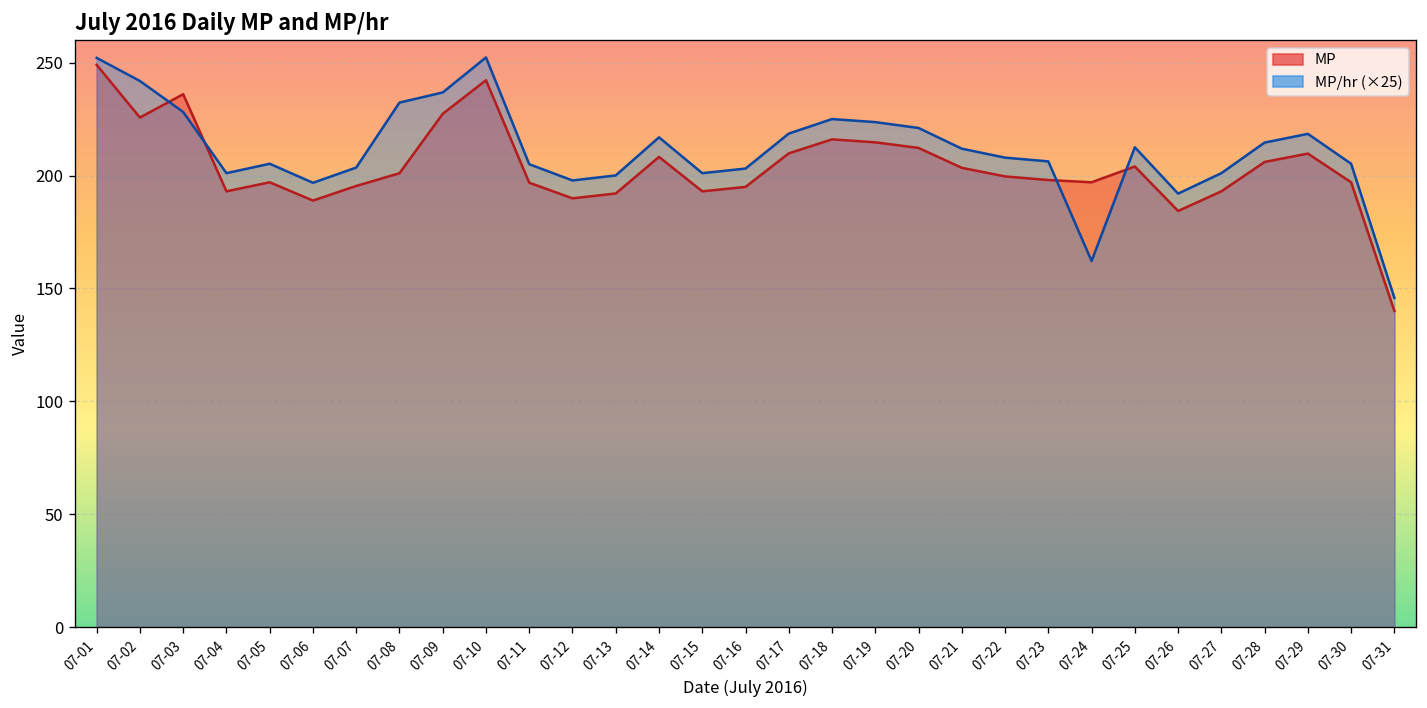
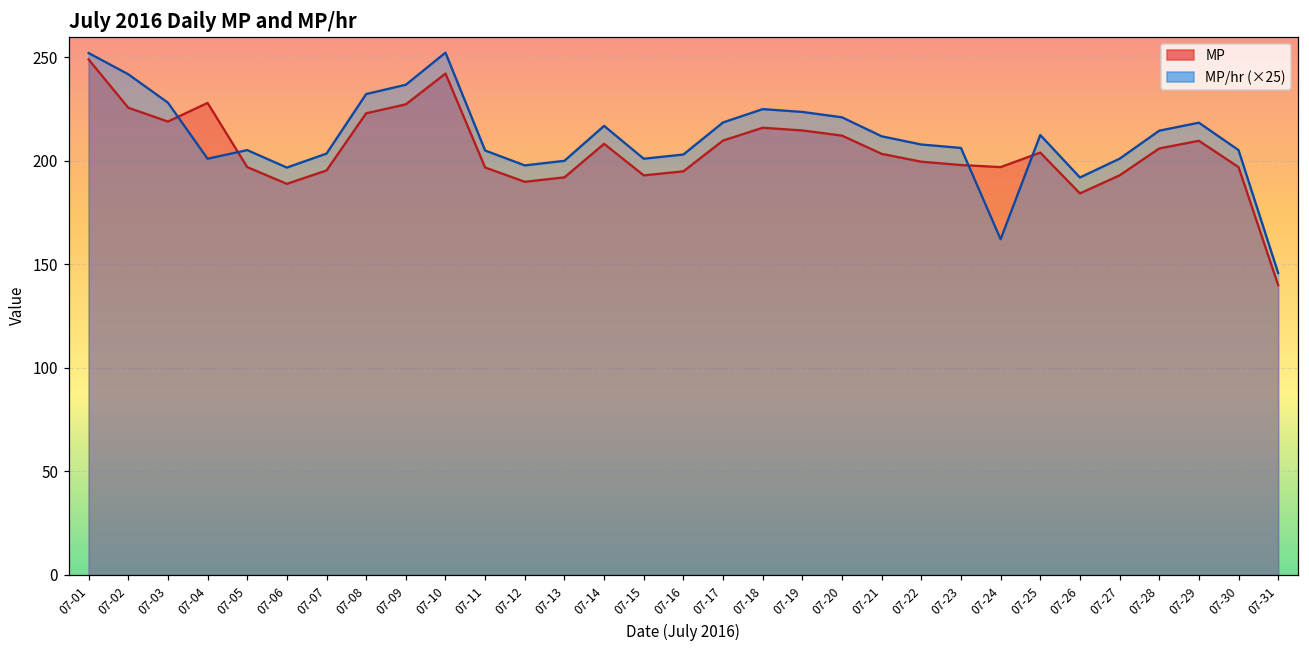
  {
    "MP": {
      "07-01": 249,
      "07-02": 226,
-     "07-03": 236,
-     "07-04": 193,
+     "07-03": 219,
+     "07-04": 228,
      "07-05": 197,
      "07-06": 189,
      "07-07": 195,
-     "07-08": 201,
+     "07-08": 223,
      "07-09": 227,
      "07-10": 242,
      "07-11": 197,
      "07-12": 190,
      "07-13": 192,
      "07-14": 208,
      "07-15": 193,
      "07-16": 195,
      "07-17": 210,
      "07-18": 216,
      "07-19": 215,
      "07-20": 212,
      "07-21": 203,
      "07-22": 200,
      "07-23": 198,
      "07-24": 197,
      "07-25": 204,
      "07-26": 184,
      "07-27": 193,
      "07-28": 206,
      "07-29": 210,
      "07-30": 197,
      "07-31": 140
    },
    "MP/hr (×25)": {
      "07-01": 252,
      "07-02": 242,
      "07-03": 228,
      "07-04": 201,
      "07-05": 205,
      "07-06": 197,
      "07-07": 204,
      "07-08": 232,
      "07-09": 237,
      "07-10": 252,
      "07-11": 205,
      "07-12": 198,
      "07-13": 200,
      "07-14": 217,
      "07-15": 201,
      "07-16": 203,
      "07-17": 219,
      "07-18": 225,
      "07-19": 224,
      "07-20": 221,
      "07-21": 212,
      "07-22": 208,
      "07-23": 206,
      "07-24": 162,
      "07-25": 213,
      "07-26": 192,
      "07-27": 201,
      "07-28": 215,
      "07-29": 218,
      "07-30": 205,
      "07-31": 146
    }
  }
